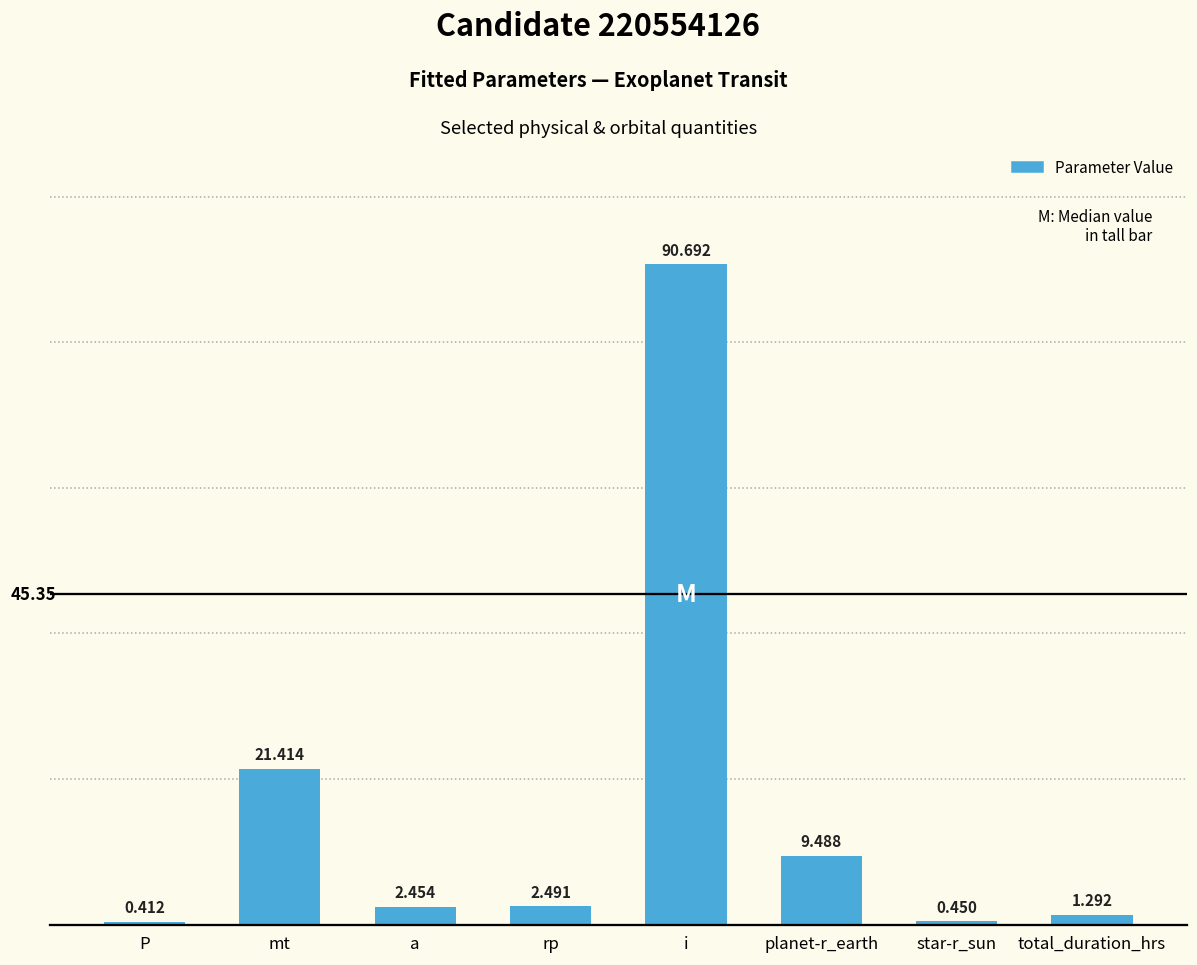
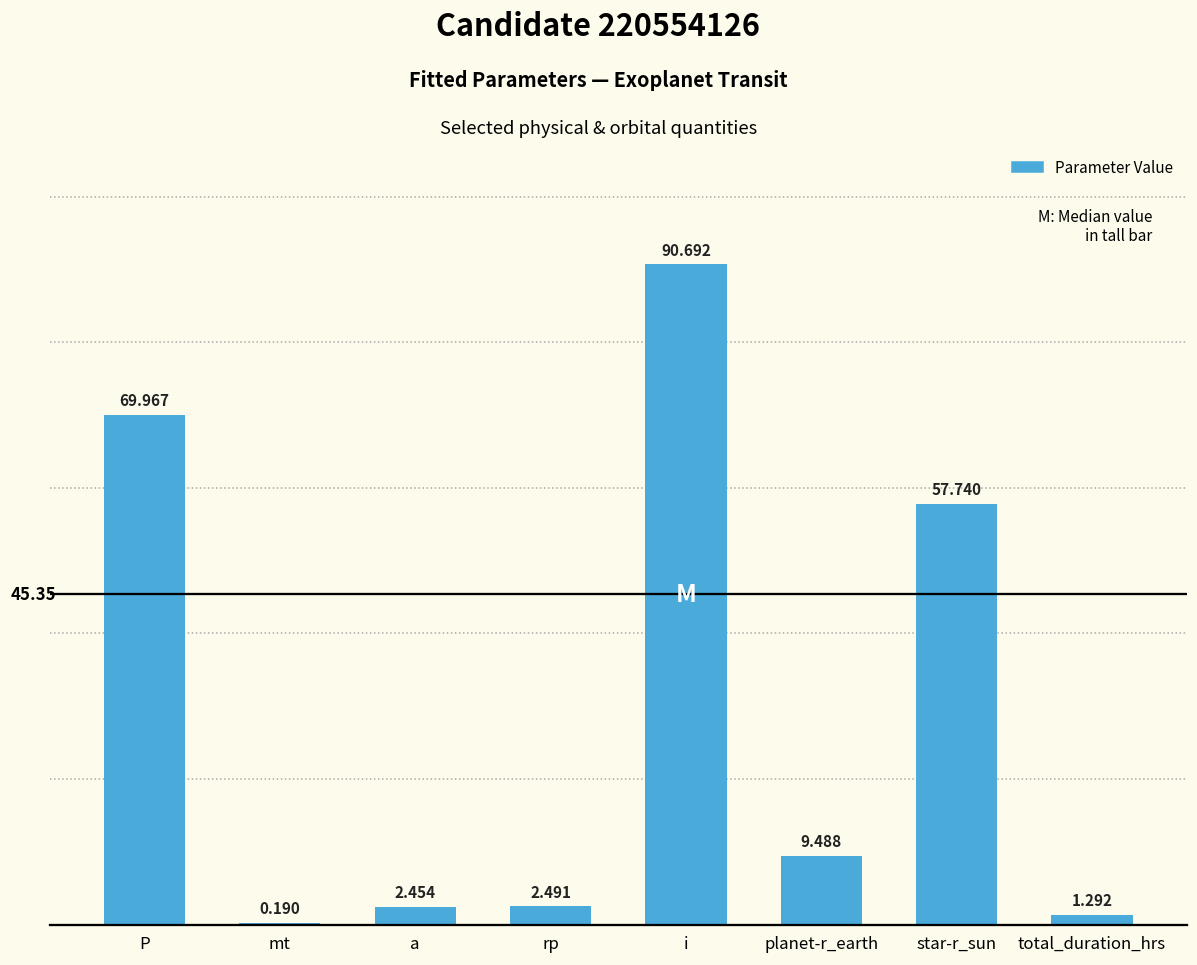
  {
-   "P": 0.412,
-   "mt": 21.414,
+   "P": 69.967,
+   "mt": 0.190,
    "a": 2.454,
    "rp": 2.491,
    "i": 90.692,
    "planet-r_earth": 9.488,
-   "star-r_sun": 0.450,
+   "star-r_sun": 57.740,
    "total_duration_hrs": 1.292
  }
